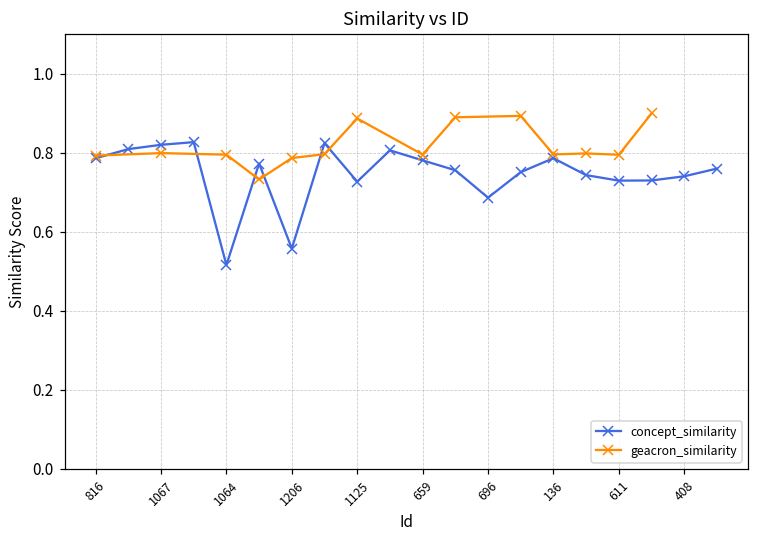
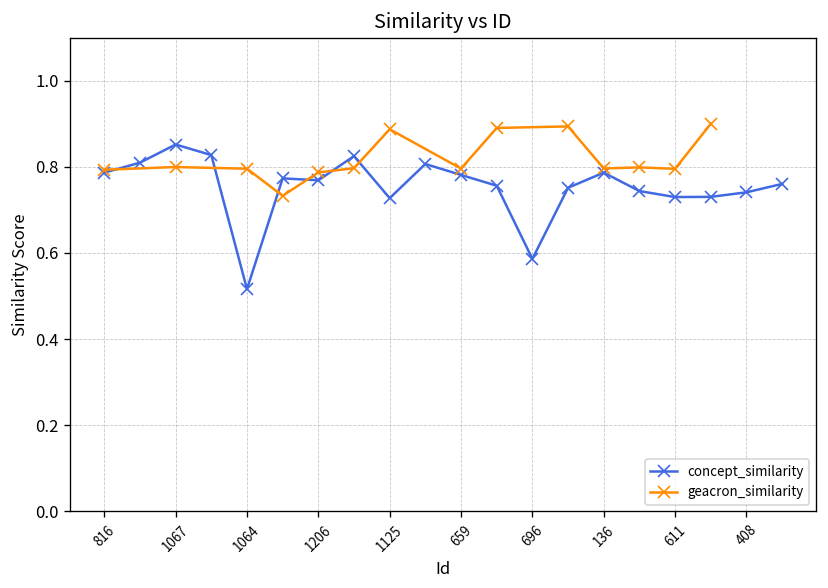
  {
    "concept_similarity": {
-     "1067": 0.82,
+     "1067": 0.85,
      "1064": 0.52,
-     "1206": 0.56,
+     "1206": 0.77,
      "1125": 0.73,
      "659": 0.78,
-     "696": 0.69,
+     "696": 0.59,
      "136": 0.79,
      "611": 0.73,
      "408": 0.74
    },
    "geacron_similarity": {
      "1067": 0.80,
      "1064": 0.80,
      "1206": 0.79,
      "1125": 0.89,
      "659": 0.80,
      "136": 0.80,
      "611": 0.80
    }
  }
